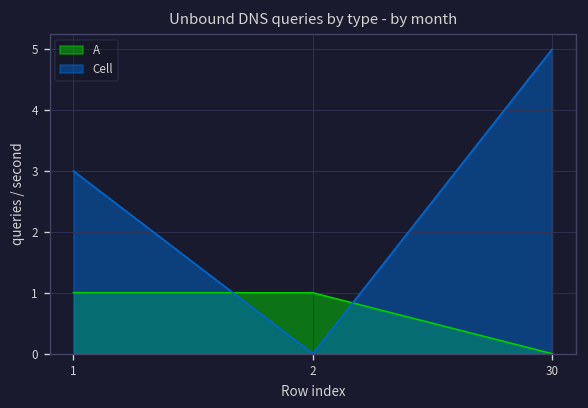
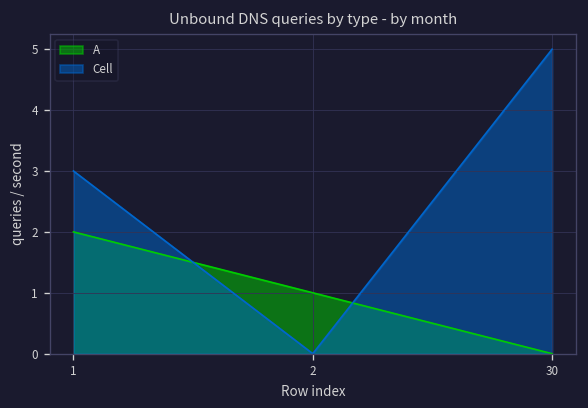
  {
    "A": {
-     "1": 1,
+     "1": 2,
      "2": 1,
      "30": 0
    },
    "Cell": {
      "1": 3,
      "2": 0,
      "30": 5
    }
  }
